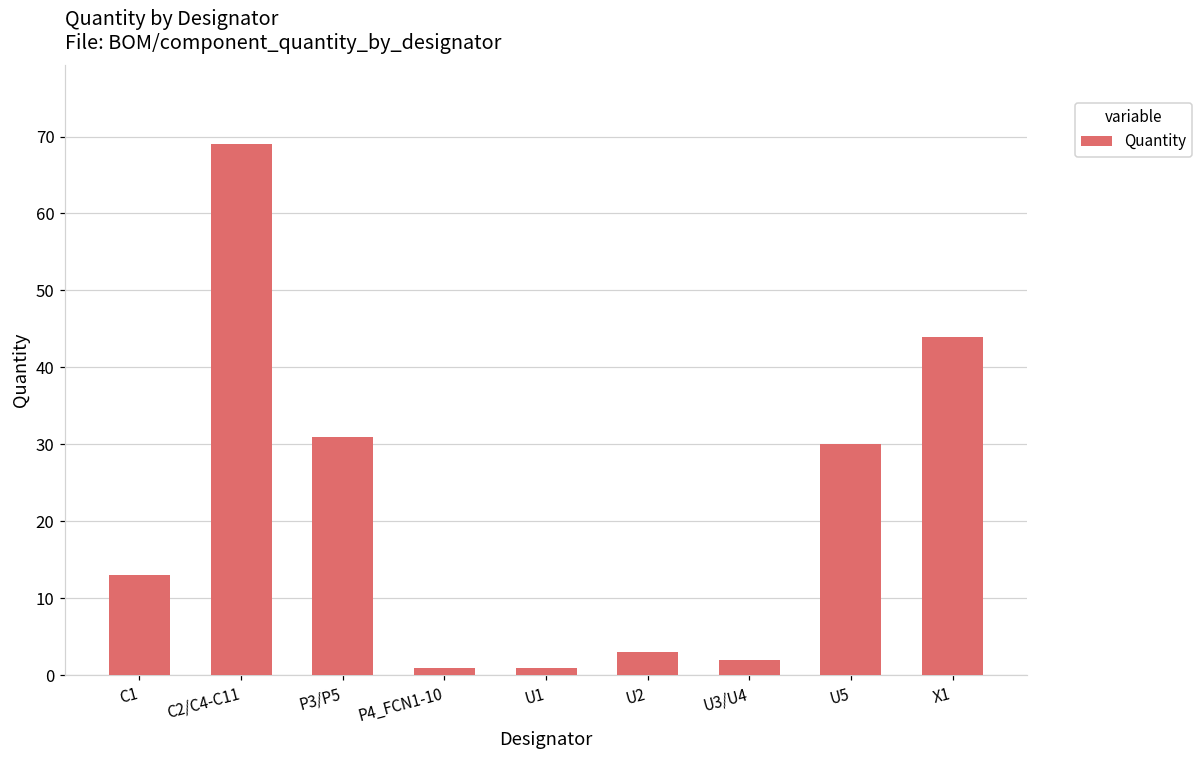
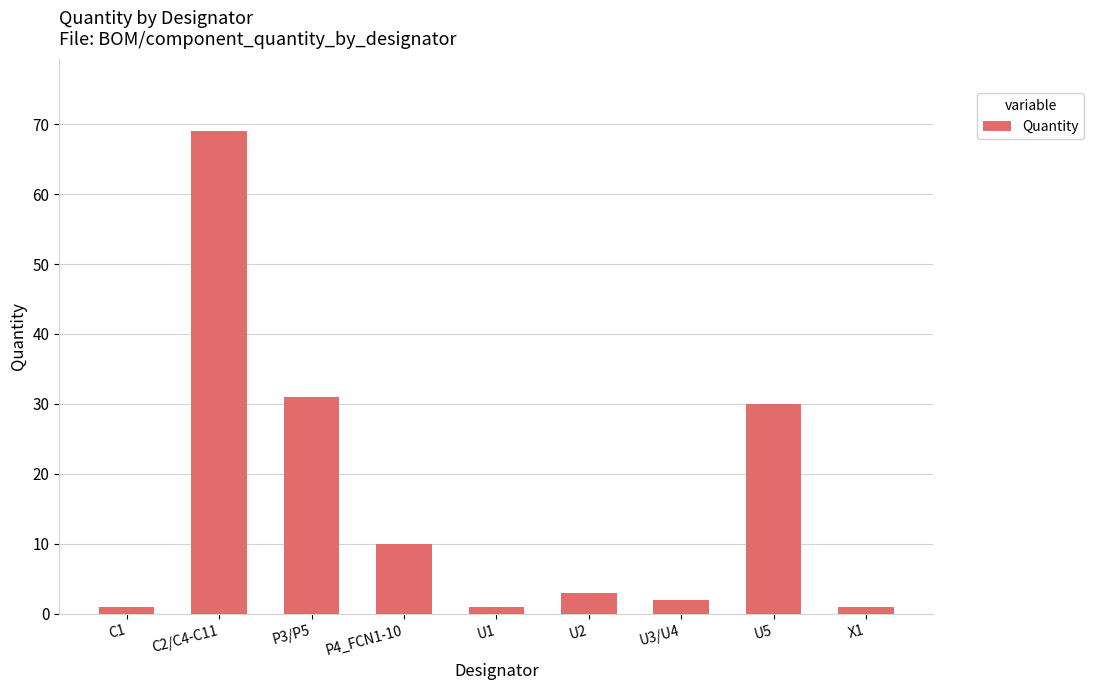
  {
-   "C1": 13,
+   "C1": 1,
    "C2/C4-C11": 69,
    "P3/P5": 31,
-   "P4_FCN1-10": 1,
+   "P4_FCN1-10": 10,
    "U1": 1,
    "U2": 3,
    "U3/U4": 2,
    "U5": 30,
-   "X1": 44
+   "X1": 1
  }
